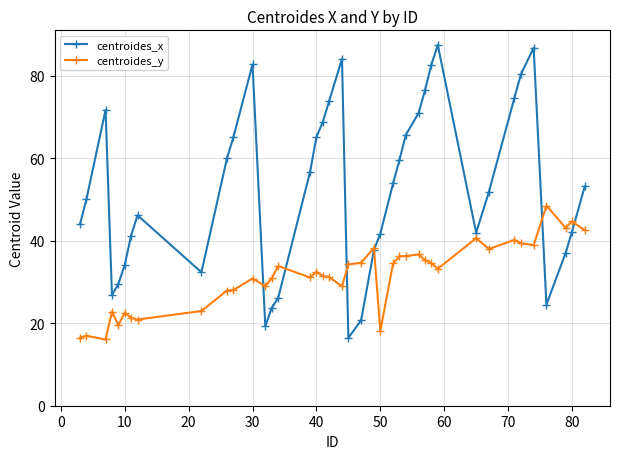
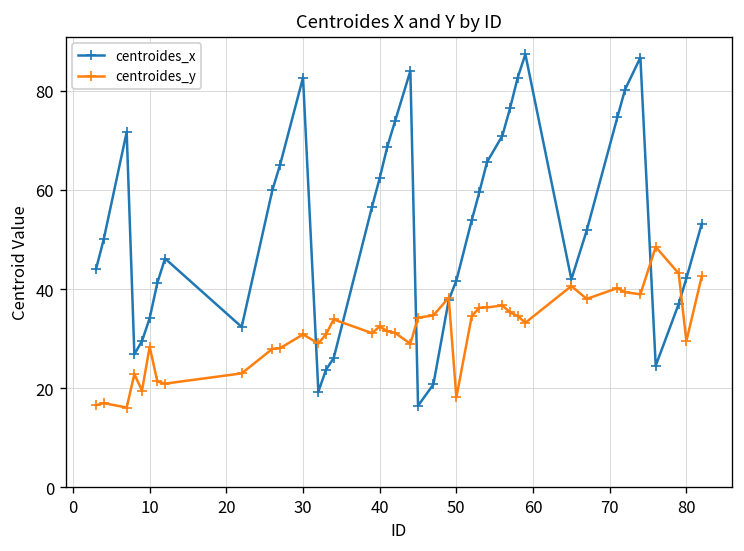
  {
    "centroides_x": {
      "10": 34,
      "30": 83,
-     "40": 65,
+     "40": 62,
      "50": 42,
      "80": 42
    },
    "centroides_y": {
-     "10": 23,
+     "10": 28,
      "30": 31,
      "40": 32,
      "50": 18,
-     "80": 45
+     "80": 29
    }
  }
